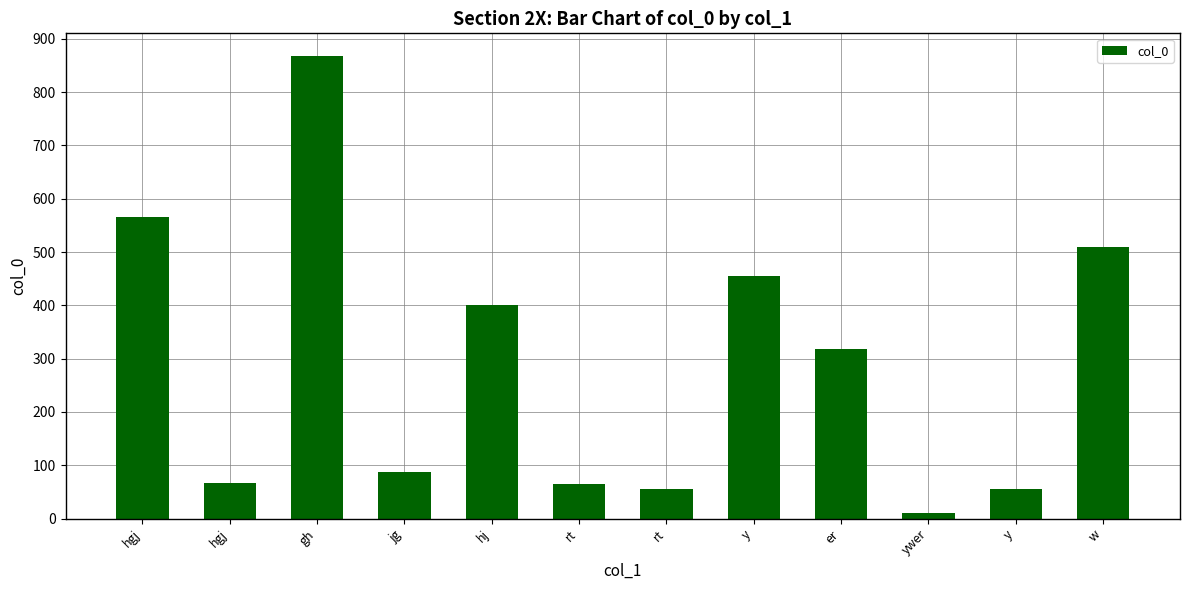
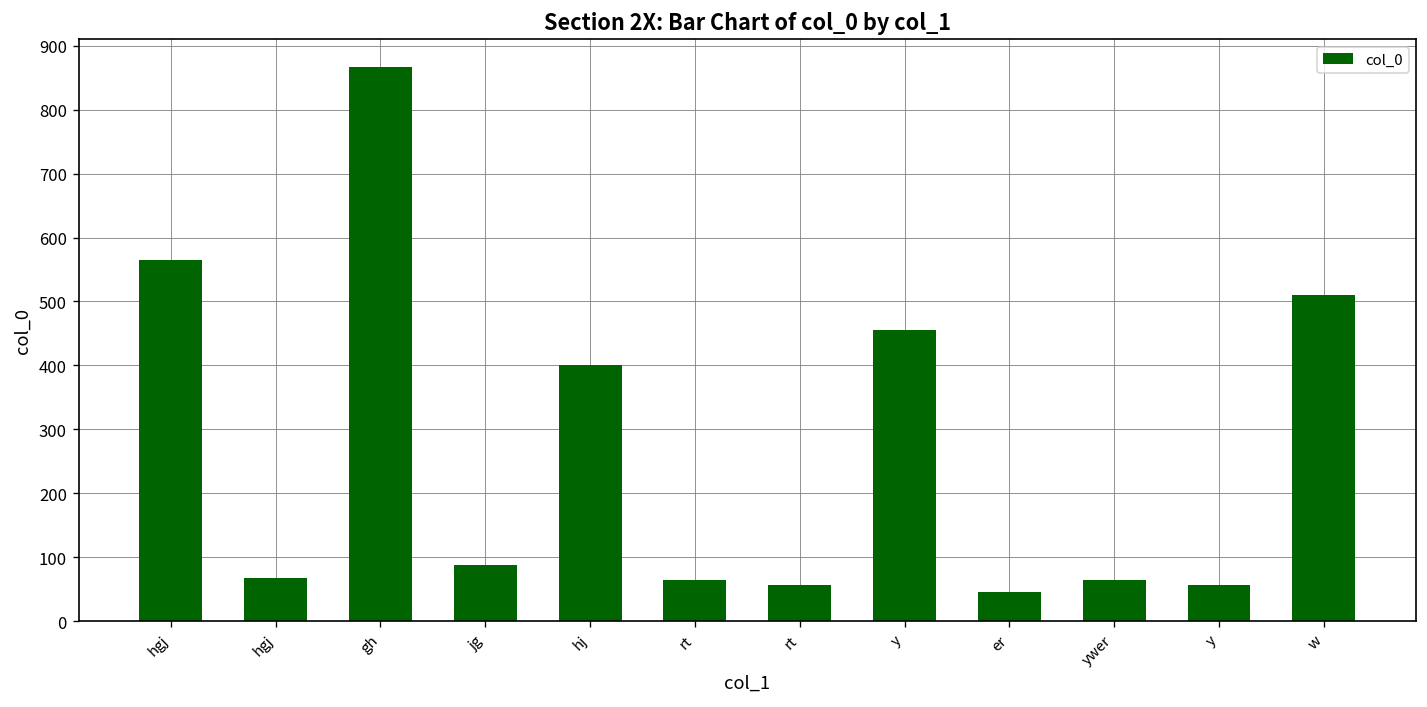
  {
    "gh": 870,
    "jg": 90,
    "hj": 400,
-   "er": 320,
-   "ywer": 10,
+   "er": 50,
+   "ywer": 60,
    "w": 510
  }
